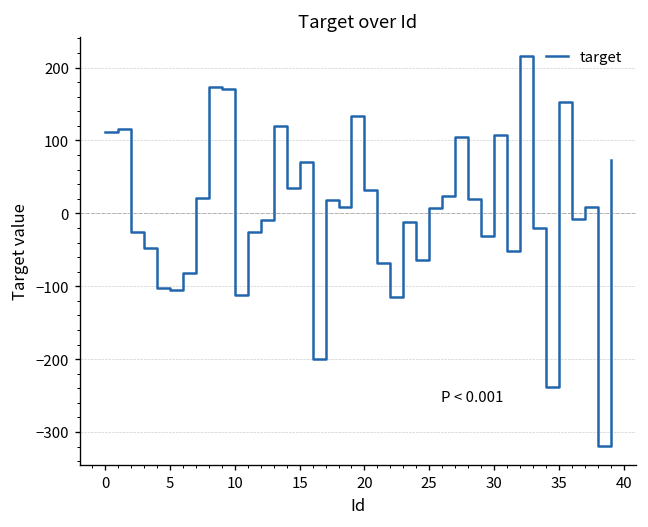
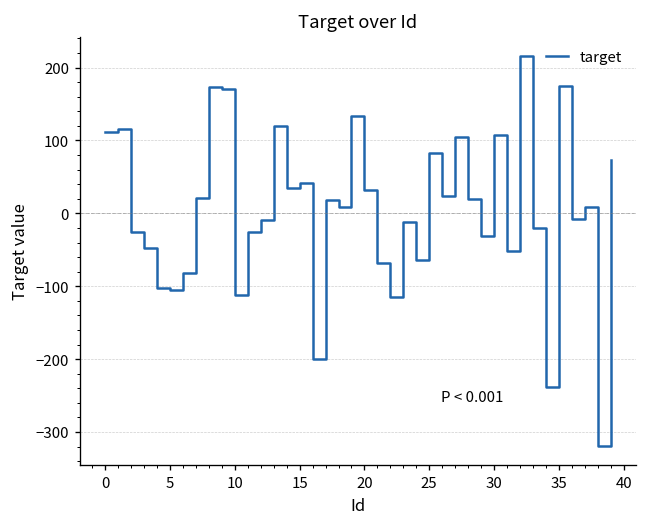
  {
    "0": 110,
    "5": -110,
    "10": -110,
-   "15": 70,
+   "15": 40,
    "20": 30,
-   "25": 10,
+   "25": 80,
    "30": 110,
-   "35": 150
+   "35": 170
  }
